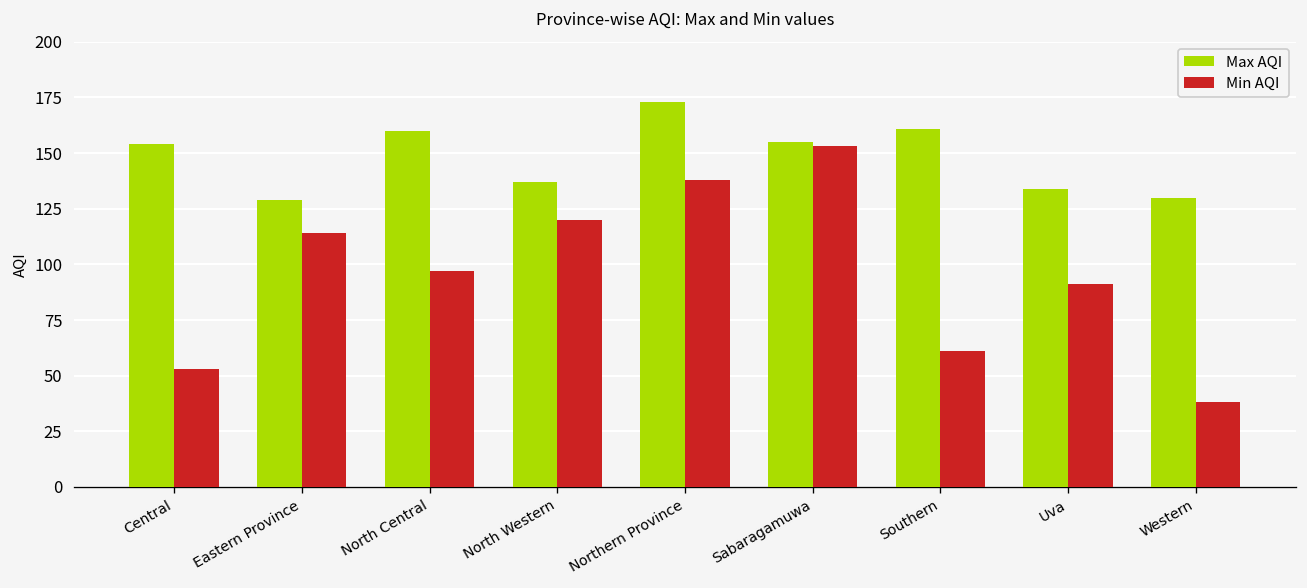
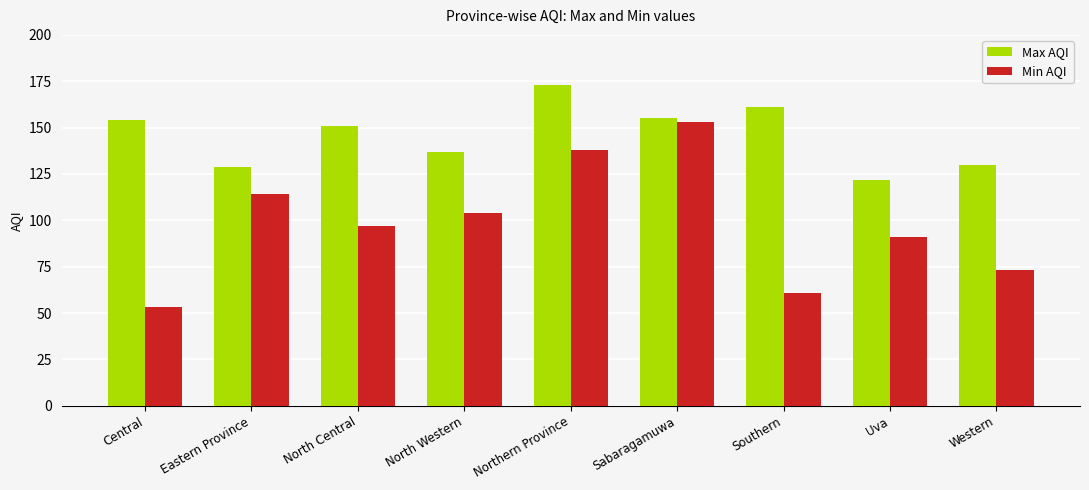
  {
    "Max AQI": {
      "Central": 154,
      "Eastern Province": 129,
-     "North Central": 160,
+     "North Central": 151,
      "North Western": 137,
      "Northern Province": 173,
      "Sabaragamuwa": 155,
      "Southern": 161,
-     "Uva": 134,
+     "Uva": 122,
      "Western": 130
    },
    "Min AQI": {
      "Central": 53,
      "Eastern Province": 114,
      "North Central": 97,
-     "North Western": 120,
+     "North Western": 104,
      "Northern Province": 138,
      "Sabaragamuwa": 153,
      "Southern": 61,
      "Uva": 91,
-     "Western": 38
+     "Western": 73
    }
  }
